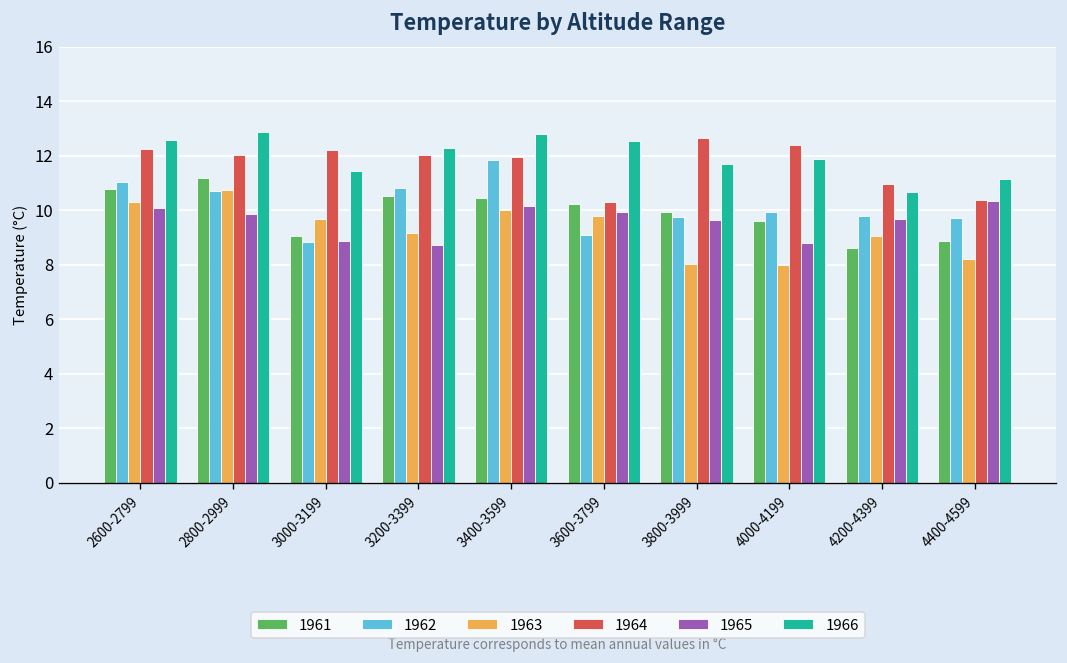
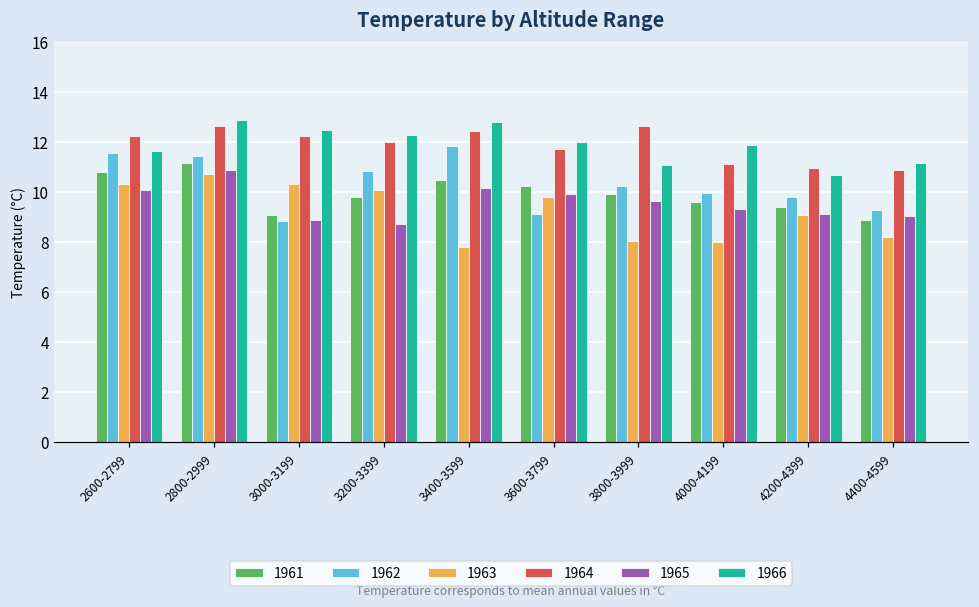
  {
    "1961": {
      "2600-2799": 10.8,
      "2800-2999": 11.2,
      "3000-3199": 9.1,
-     "3200-3399": 10.5,
+     "3200-3399": 9.8,
      "3400-3599": 10.5,
      "3600-3799": 10.2,
      "3800-3999": 9.9,
      "4000-4199": 9.6,
-     "4200-4399": 8.6,
+     "4200-4399": 9.4,
      "4400-4599": 8.9
    },
    "1962": {
-     "2600-2799": 11.0,
-     "2800-2999": 10.7,
+     "2600-2799": 11.6,
+     "2800-2999": 11.4,
      "3000-3199": 8.8,
      "3200-3399": 10.8,
      "3400-3599": 11.8,
      "3600-3799": 9.1,
-     "3800-3999": 9.8,
+     "3800-3999": 10.2,
      "4000-4199": 9.9,
      "4200-4399": 9.8,
-     "4400-4599": 9.7
+     "4400-4599": 9.3
    },
    "1963": {
      "2600-2799": 10.3,
      "2800-2999": 10.7,
-     "3000-3199": 9.7,
-     "3200-3399": 9.2,
-     "3400-3599": 10.0,
+     "3000-3199": 10.3,
+     "3200-3399": 10.1,
+     "3400-3599": 7.8,
      "3600-3799": 9.8,
      "3800-3999": 8.0,
      "4000-4199": 8.0,
      "4200-4399": 9.1,
      "4400-4599": 8.2
    },
    "1964": {
      "2600-2799": 12.2,
-     "2800-2999": 12.0,
+     "2800-2999": 12.6,
      "3000-3199": 12.2,
      "3200-3399": 12.0,
-     "3400-3599": 12.0,
-     "3600-3799": 10.3,
+     "3400-3599": 12.4,
+     "3600-3799": 11.7,
      "3800-3999": 12.6,
-     "4000-4199": 12.4,
+     "4000-4199": 11.1,
      "4200-4399": 11.0,
-     "4400-4599": 10.4
+     "4400-4599": 10.9
    },
    "1965": {
      "2600-2799": 10.1,
-     "2800-2999": 9.9,
+     "2800-2999": 10.9,
      "3000-3199": 8.9,
      "3200-3399": 8.7,
      "3400-3599": 10.1,
      "3600-3799": 9.9,
      "3800-3999": 9.6,
-     "4000-4199": 8.8,
-     "4200-4399": 9.7,
-     "4400-4599": 10.3
+     "4000-4199": 9.3,
+     "4200-4399": 9.1,
+     "4400-4599": 9.1
    },
    "1966": {
-     "2600-2799": 12.6,
+     "2600-2799": 11.6,
      "2800-2999": 12.9,
-     "3000-3199": 11.4,
+     "3000-3199": 12.5,
      "3200-3399": 12.3,
      "3400-3599": 12.8,
-     "3600-3799": 12.5,
-     "3800-3999": 11.7,
+     "3600-3799": 12.0,
+     "3800-3999": 11.1,
      "4000-4199": 11.9,
      "4200-4399": 10.7,
      "4400-4599": 11.1
    }
  }
